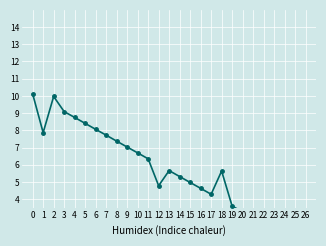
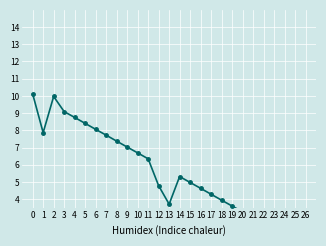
  {
    "0": 10.1,
    "1": 7.9,
    "2": 10.0,
    "3": 9.1,
    "4": 8.7,
    "5": 8.4,
    "6": 8.1,
    "7": 7.7,
    "8": 7.4,
    "9": 7.0,
    "10": 6.7,
    "11": 6.3,
    "12": 4.8,
-   "13": 5.7,
+   "13": 3.7,
    "14": 5.3,
    "15": 5.0,
    "16": 4.6,
    "17": 4.3,
-   "18": 5.6,
+   "18": 3.9,
    "19": 3.6
  }
